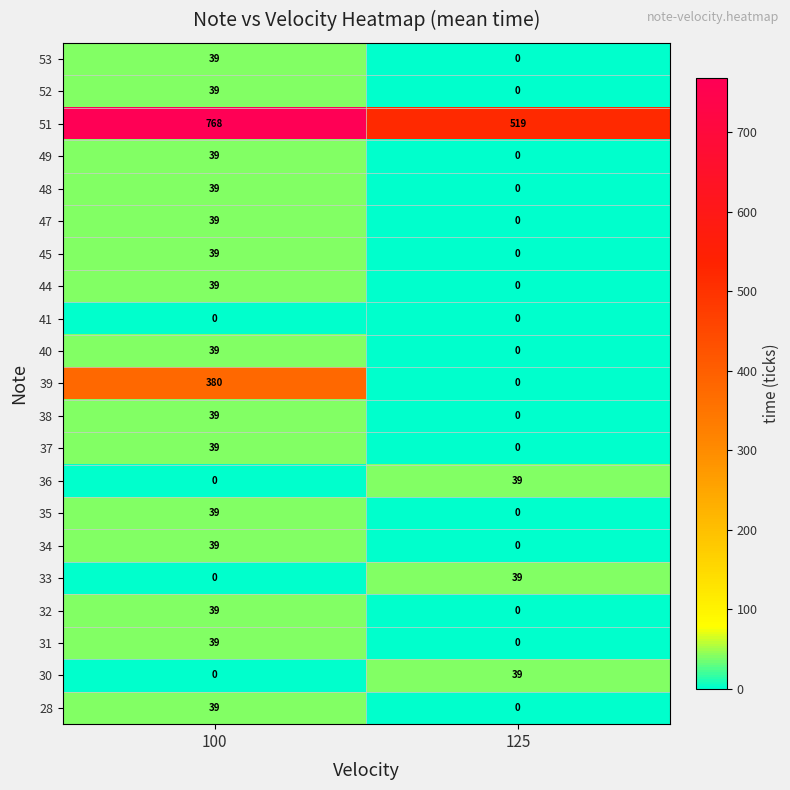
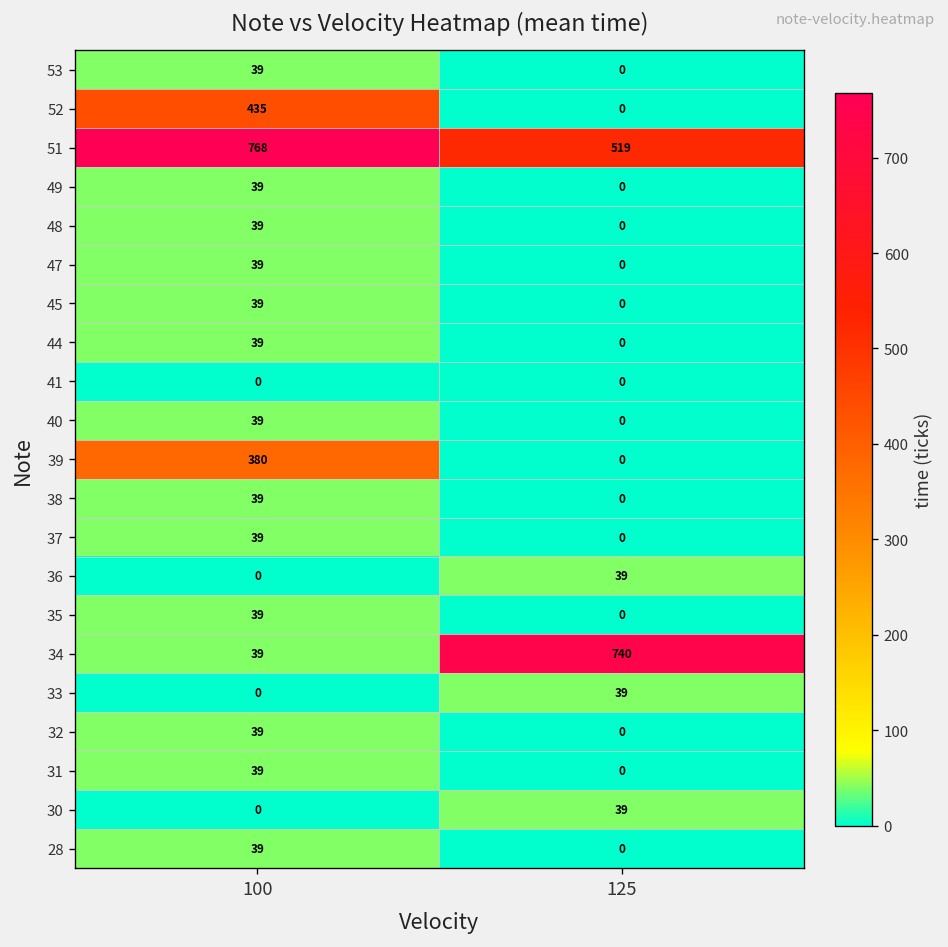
  {
    "53": {
      "100": 39,
      "125": 0
    },
    "52": {
-     "100": 39,
+     "100": 435,
      "125": 0
    },
    "51": {
      "100": 768,
      "125": 519
    },
    "49": {
      "100": 39,
      "125": 0
    },
    "48": {
      "100": 39,
      "125": 0
    },
    "47": {
      "100": 39,
      "125": 0
    },
    "45": {
      "100": 39,
      "125": 0
    },
    "44": {
      "100": 39,
      "125": 0
    },
    "41": {
      "100": 0,
      "125": 0
    },
    "40": {
      "100": 39,
      "125": 0
    },
    "39": {
      "100": 380,
      "125": 0
    },
    "38": {
      "100": 39,
      "125": 0
    },
    "37": {
      "100": 39,
      "125": 0
    },
    "36": {
      "100": 0,
      "125": 39
    },
    "35": {
      "100": 39,
      "125": 0
    },
    "34": {
      "100": 39,
-     "125": 0
+     "125": 740
    },
    "33": {
      "100": 0,
      "125": 39
    },
    "32": {
      "100": 39,
      "125": 0
    },
    "31": {
      "100": 39,
      "125": 0
    },
    "30": {
      "100": 0,
      "125": 39
    },
    "28": {
      "100": 39,
      "125": 0
    }
  }
